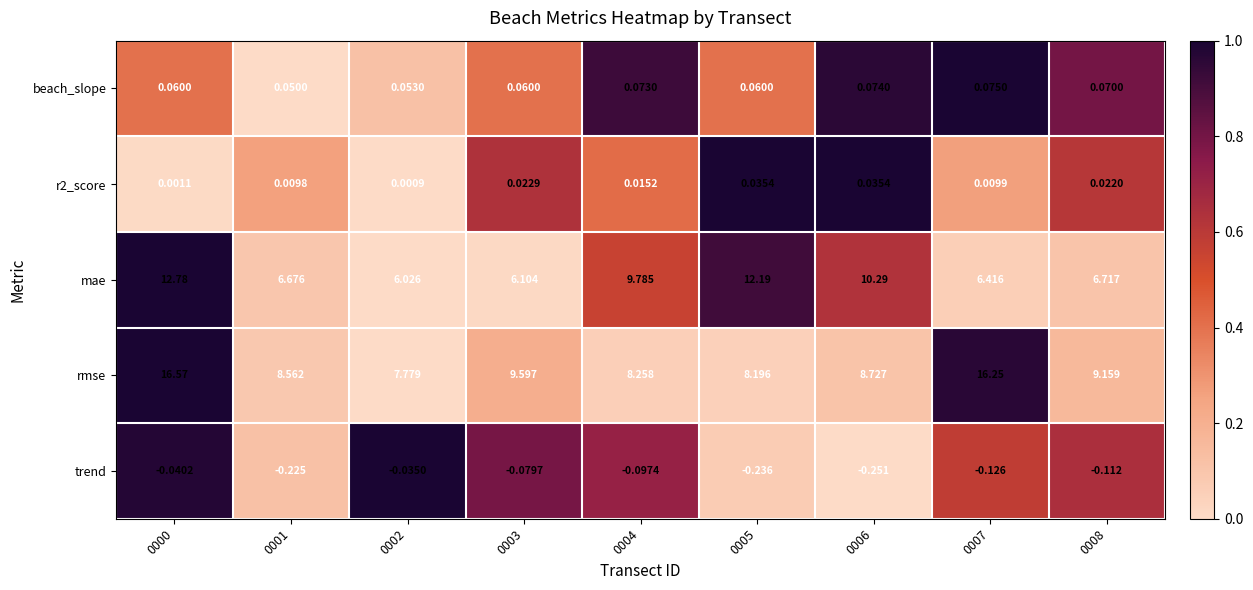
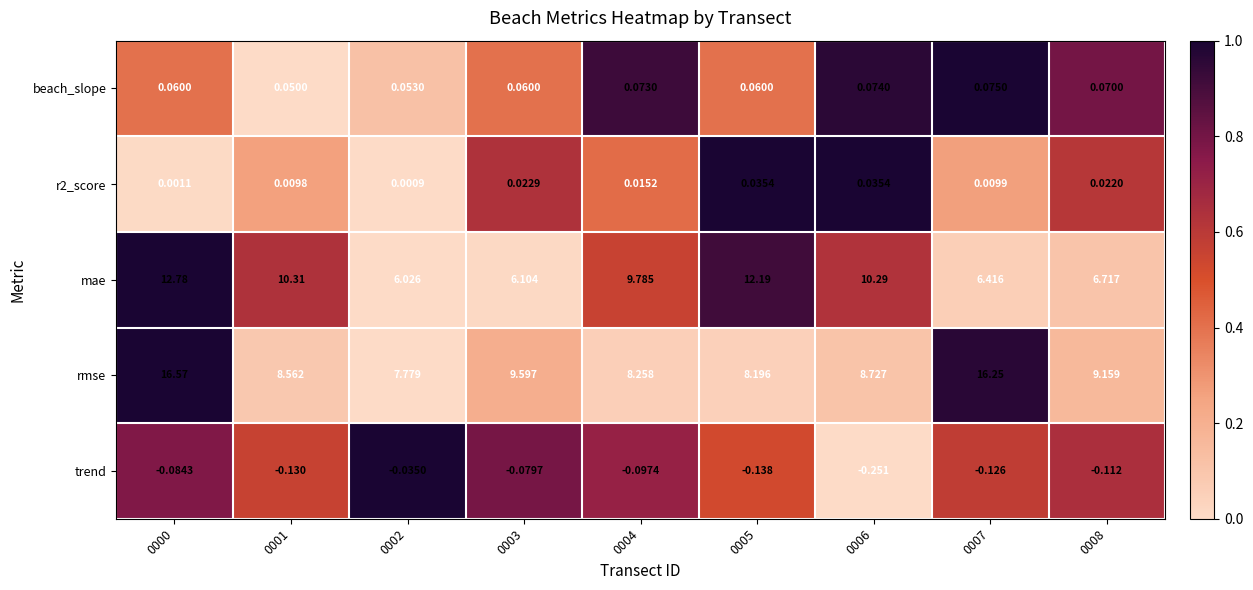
  {
    "beach_slope": {
      "0000": 0.0600,
      "0001": 0.0500,
      "0002": 0.0530,
      "0003": 0.0600,
      "0004": 0.0730,
      "0005": 0.0600,
      "0006": 0.0740,
      "0007": 0.0750,
      "0008": 0.0700
    },
    "r2_score": {
      "0000": 0.0011,
      "0001": 0.0098,
      "0002": 0.0009,
      "0003": 0.0229,
      "0004": 0.0152,
      "0005": 0.0354,
      "0006": 0.0354,
      "0007": 0.0099,
      "0008": 0.0220
    },
    "mae": {
      "0000": 12.78,
-     "0001": 6.676,
+     "0001": 10.31,
      "0002": 6.026,
      "0003": 6.104,
      "0004": 9.785,
      "0005": 12.19,
      "0006": 10.29,
      "0007": 6.416,
      "0008": 6.717
    },
    "rmse": {
      "0000": 16.57,
      "0001": 8.562,
      "0002": 7.779,
      "0003": 9.597,
      "0004": 8.258,
      "0005": 8.196,
      "0006": 8.727,
      "0007": 16.25,
      "0008": 9.159
    },
    "trend": {
-     "0000": -0.0402,
-     "0001": -0.225,
+     "0000": -0.0843,
+     "0001": -0.130,
      "0002": -0.0350,
      "0003": -0.0797,
      "0004": -0.0974,
-     "0005": -0.236,
+     "0005": -0.138,
      "0006": -0.251,
      "0007": -0.126,
      "0008": -0.112
    }
  }
